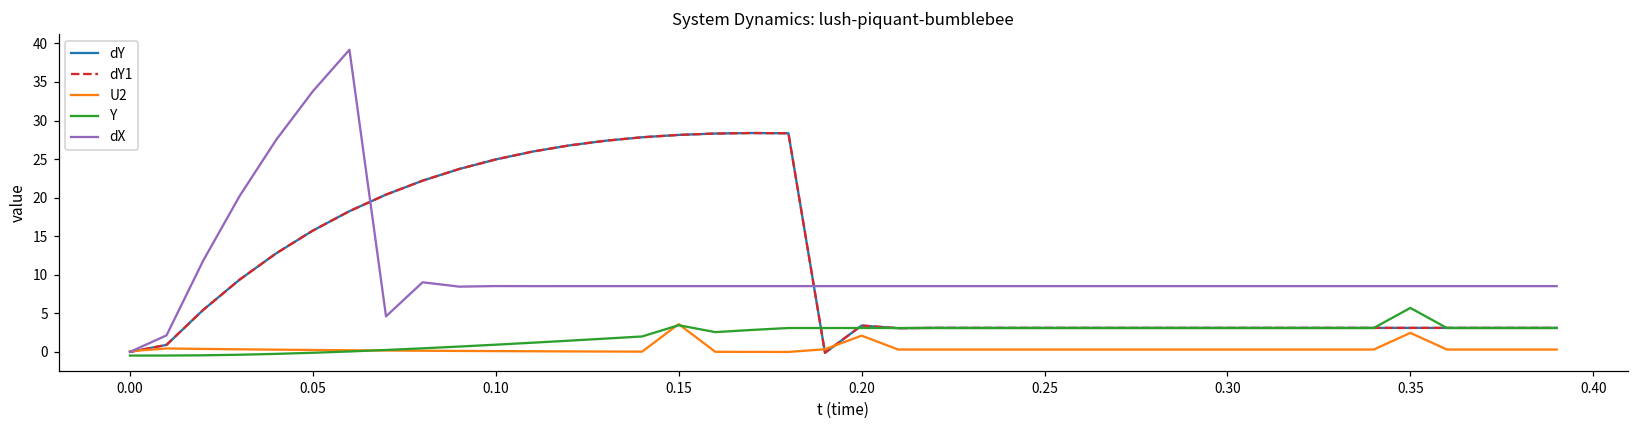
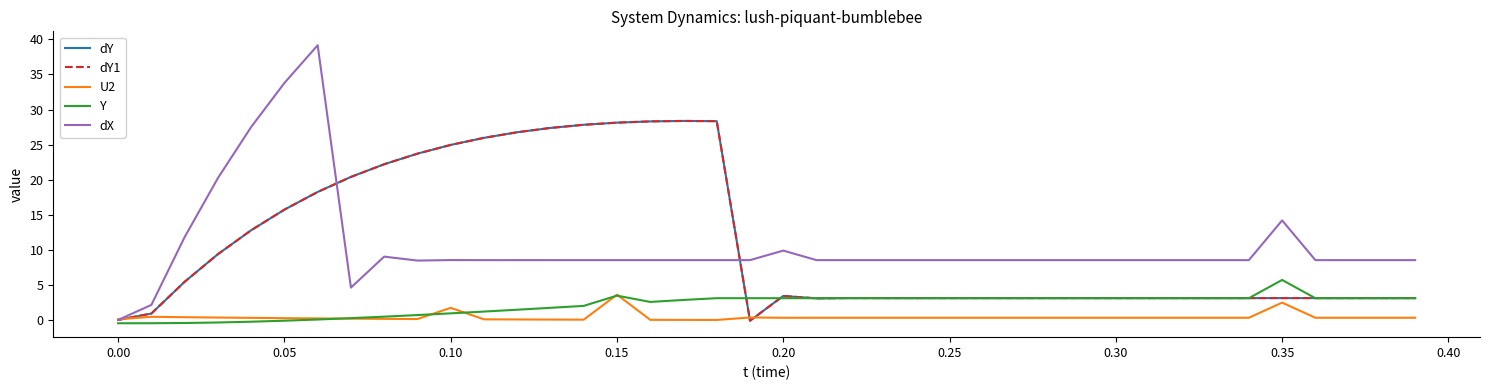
  {
    "dY1": {
      "0.05": 16,
      "0.10": 25,
      "0.15": 28,
      "0.35": 3
    },
    "U2": {
-     "0.10": 0,
-     "0.20": 2,
+     "0.10": 2,
+     "0.20": 0,
      "0.25": 0,
      "0.30": 0,
      "0.35": 2
    },
    "Y": {
      "0.00": 0,
      "0.10": 1,
      "0.35": 6
    },
    "dX": {
      "0.05": 34,
      "0.10": 9,
      "0.15": 9,
-     "0.20": 9,
+     "0.20": 10,
      "0.25": 9,
      "0.30": 9,
-     "0.35": 9
+     "0.35": 14
    }
  }
